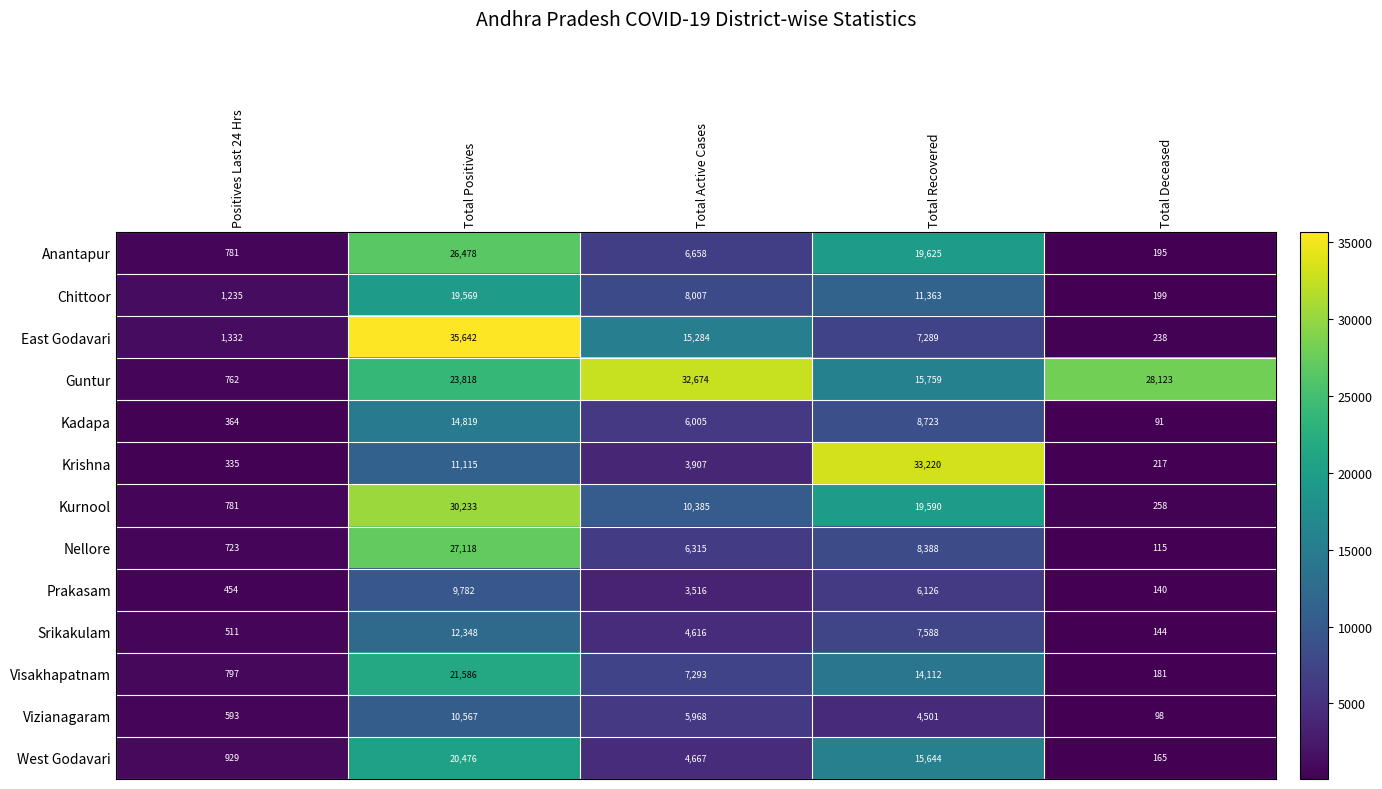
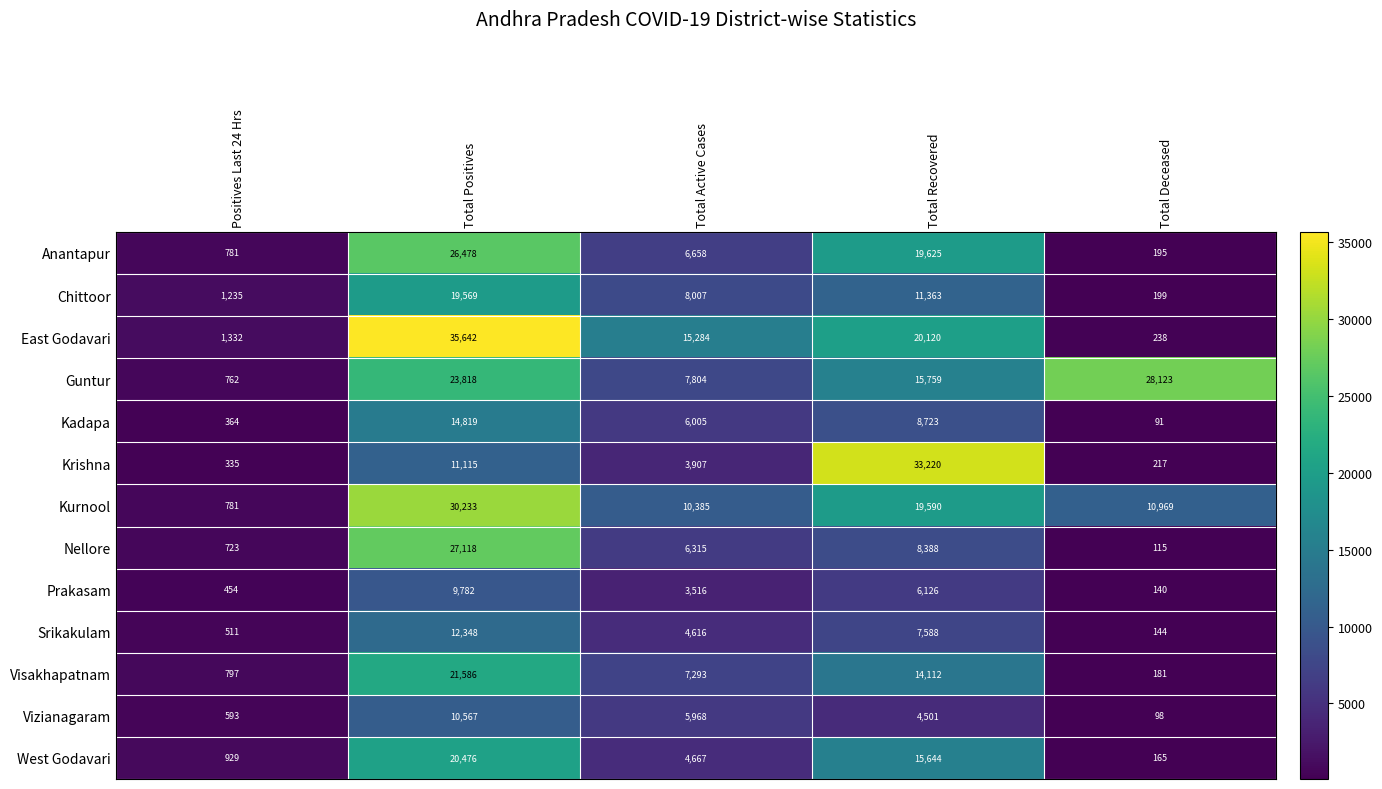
  {
    "Anantapur": {
      "Positives Last 24 Hrs": "781",
      "Total Positives": "26,478",
      "Total Active Cases": "6,658",
      "Total Recovered": "19,625",
      "Total Deceased": "195"
    },
    "Chittoor": {
      "Positives Last 24 Hrs": "1,235",
      "Total Positives": "19,569",
      "Total Active Cases": "8,007",
      "Total Recovered": "11,363",
      "Total Deceased": "199"
    },
    "East Godavari": {
      "Positives Last 24 Hrs": "1,332",
      "Total Positives": "35,642",
      "Total Active Cases": "15,284",
-     "Total Recovered": "7,289",
+     "Total Recovered": "20,120",
      "Total Deceased": "238"
    },
    "Guntur": {
      "Positives Last 24 Hrs": "762",
      "Total Positives": "23,818",
-     "Total Active Cases": "32,674",
+     "Total Active Cases": "7,804",
      "Total Recovered": "15,759",
      "Total Deceased": "28,123"
    },
    "Kadapa": {
      "Positives Last 24 Hrs": "364",
      "Total Positives": "14,819",
      "Total Active Cases": "6,005",
      "Total Recovered": "8,723",
      "Total Deceased": "91"
    },
    "Krishna": {
      "Positives Last 24 Hrs": "335",
      "Total Positives": "11,115",
      "Total Active Cases": "3,907",
      "Total Recovered": "33,220",
      "Total Deceased": "217"
    },
    "Kurnool": {
      "Positives Last 24 Hrs": "781",
      "Total Positives": "30,233",
      "Total Active Cases": "10,385",
      "Total Recovered": "19,590",
-     "Total Deceased": "258"
+     "Total Deceased": "10,969"
    },
    "Nellore": {
      "Positives Last 24 Hrs": "723",
      "Total Positives": "27,118",
      "Total Active Cases": "6,315",
      "Total Recovered": "8,388",
      "Total Deceased": "115"
    },
    "Prakasam": {
      "Positives Last 24 Hrs": "454",
      "Total Positives": "9,782",
      "Total Active Cases": "3,516",
      "Total Recovered": "6,126",
      "Total Deceased": "140"
    },
    "Srikakulam": {
      "Positives Last 24 Hrs": "511",
      "Total Positives": "12,348",
      "Total Active Cases": "4,616",
      "Total Recovered": "7,588",
      "Total Deceased": "144"
    },
    "Visakhapatnam": {
      "Positives Last 24 Hrs": "797",
      "Total Positives": "21,586",
      "Total Active Cases": "7,293",
      "Total Recovered": "14,112",
      "Total Deceased": "181"
    },
    "Vizianagaram": {
      "Positives Last 24 Hrs": "593",
      "Total Positives": "10,567",
      "Total Active Cases": "5,968",
      "Total Recovered": "4,501",
      "Total Deceased": "98"
    },
    "West Godavari": {
      "Positives Last 24 Hrs": "929",
      "Total Positives": "20,476",
      "Total Active Cases": "4,667",
      "Total Recovered": "15,644",
      "Total Deceased": "165"
    }
  }
